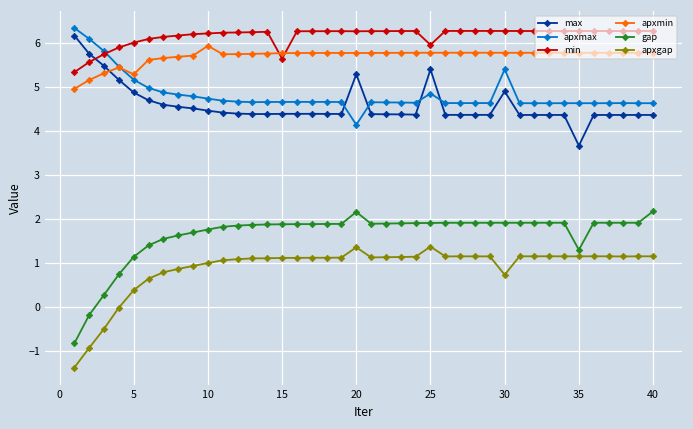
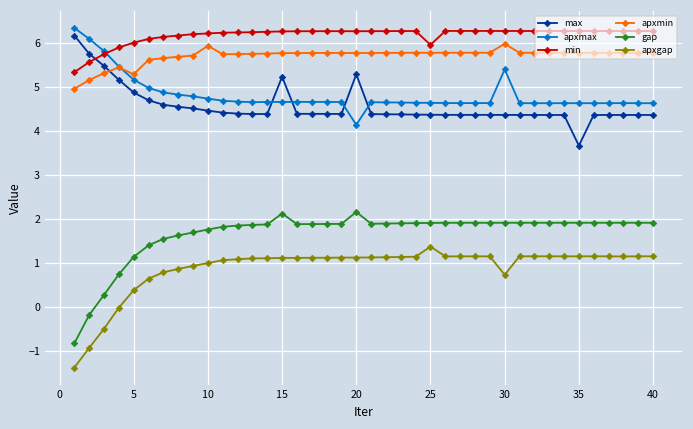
  {
    "max": {
      "5": 4.9,
      "10": 4.5,
-     "15": 4.4,
+     "15": 5.2,
      "20": 5.3,
-     "25": 5.4,
-     "30": 4.9,
+     "25": 4.4,
+     "30": 4.4,
      "35": 3.7,
      "40": 4.4
    },
    "apxmax": {
      "5": 5.2,
      "10": 4.7,
      "15": 4.7,
      "20": 4.1,
-     "25": 4.9,
+     "25": 4.6,
      "30": 5.4,
      "35": 4.6,
      "40": 4.6
    },
    "min": {
      "5": 6.0,
      "10": 6.2,
-     "15": 5.6,
+     "15": 6.3,
      "20": 6.3,
      "25": 6.0,
      "30": 6.3
    },
    "apxmin": {
      "5": 5.3,
      "10": 5.9,
      "15": 5.8,
      "20": 5.8,
      "25": 5.8,
-     "30": 5.8
+     "30": 6.0
    },
    "gap": {
      "5": 1.1,
      "10": 1.8,
-     "15": 1.9,
+     "15": 2.1,
      "20": 2.2,
      "25": 1.9,
      "30": 1.9,
-     "35": 1.3,
-     "40": 2.2
+     "35": 1.9,
+     "40": 1.9
    },
    "apxgap": {
      "5": 0.4,
      "10": 1.0,
      "15": 1.1,
-     "20": 1.4,
+     "20": 1.1,
      "25": 1.4,
      "30": 0.7,
      "35": 1.1,
      "40": 1.1
    }
  }
